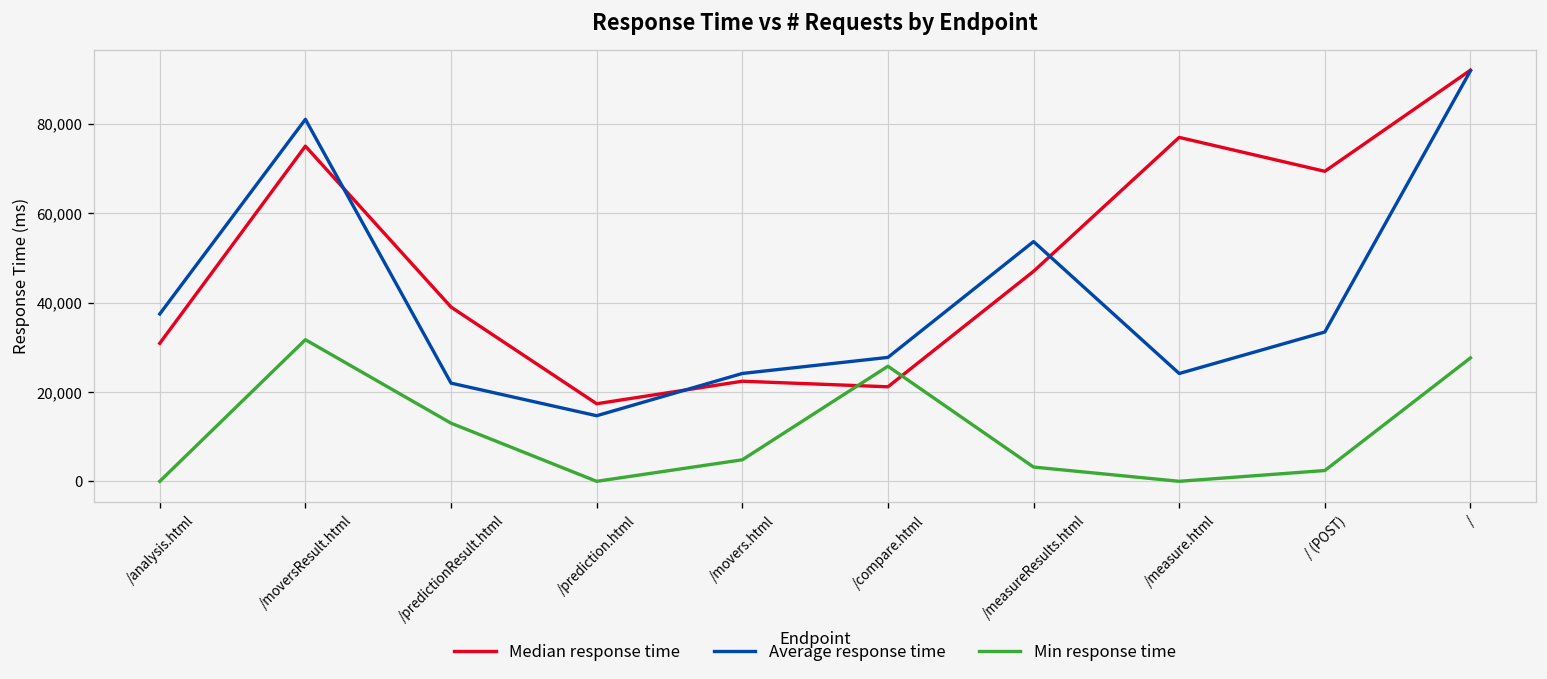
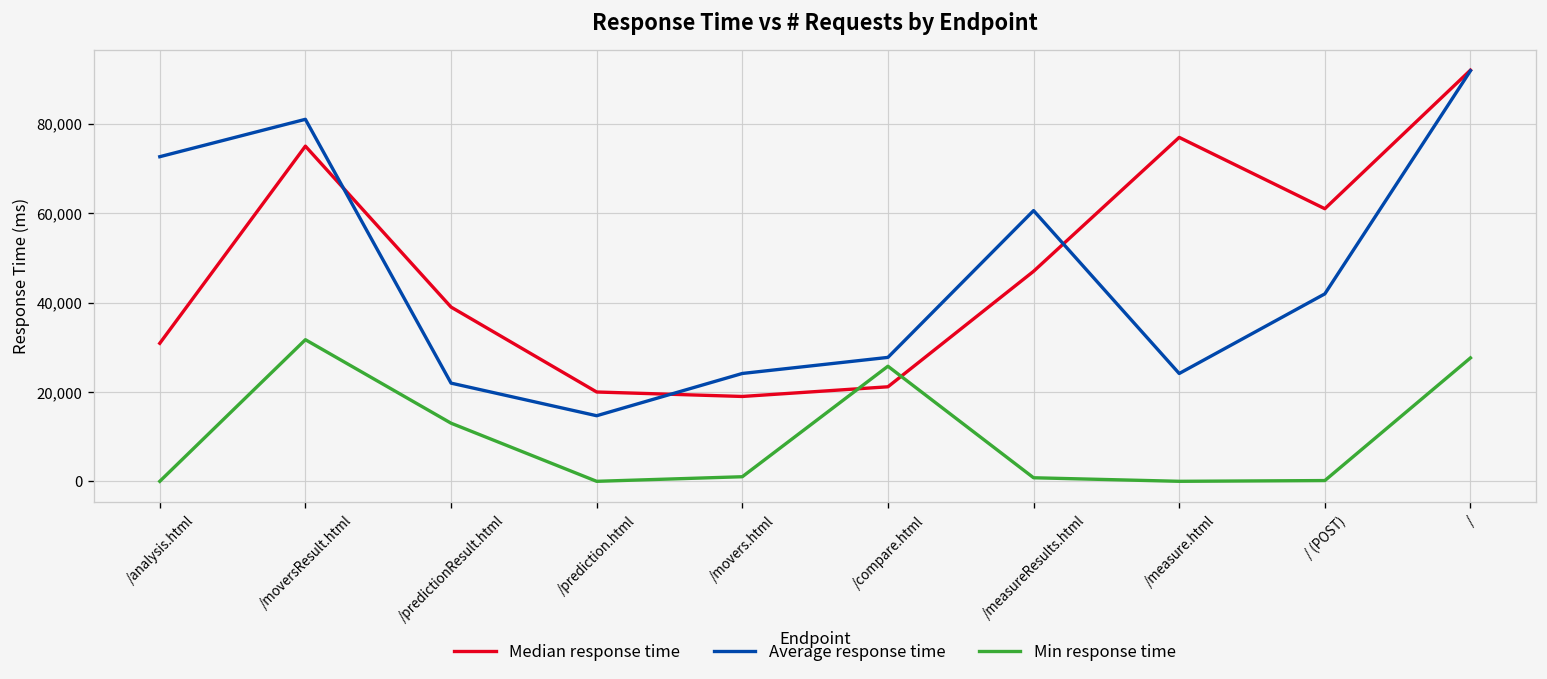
  {
    "Median response time": {
      "/analysis.html": "31,000",
      "/moversResult.html": "75,000",
      "/predictionResult.html": "39,000",
-     "/prediction.html": "17,000",
-     "/movers.html": "22,000",
+     "/prediction.html": "20,000",
+     "/movers.html": "19,000",
      "/compare.html": "21,000",
      "/measureResults.html": "47,000",
      "/measure.html": "77,000",
-     "/ (POST)": "69,000"
+     "/ (POST)": "61,000"
    },
    "Average response time": {
-     "/analysis.html": "37,000",
+     "/analysis.html": "73,000",
      "/moversResult.html": "81,000",
      "/predictionResult.html": "22,000",
      "/prediction.html": "15,000",
      "/movers.html": "24,000",
      "/compare.html": "28,000",
-     "/measureResults.html": "54,000",
+     "/measureResults.html": "61,000",
      "/measure.html": "24,000",
-     "/ (POST)": "33,000"
+     "/ (POST)": "42,000"
    },
    "Min response time": {
      "/analysis.html": "0",
      "/moversResult.html": "32,000",
      "/predictionResult.html": "13,000",
      "/prediction.html": "0",
-     "/movers.html": "5,000",
+     "/movers.html": "1,000",
      "/compare.html": "26,000",
-     "/measureResults.html": "3,000",
+     "/measureResults.html": "1,000",
      "/measure.html": "0",
-     "/ (POST)": "2,000",
+     "/ (POST)": "0",
      "/": "28,000"
    }
  }
